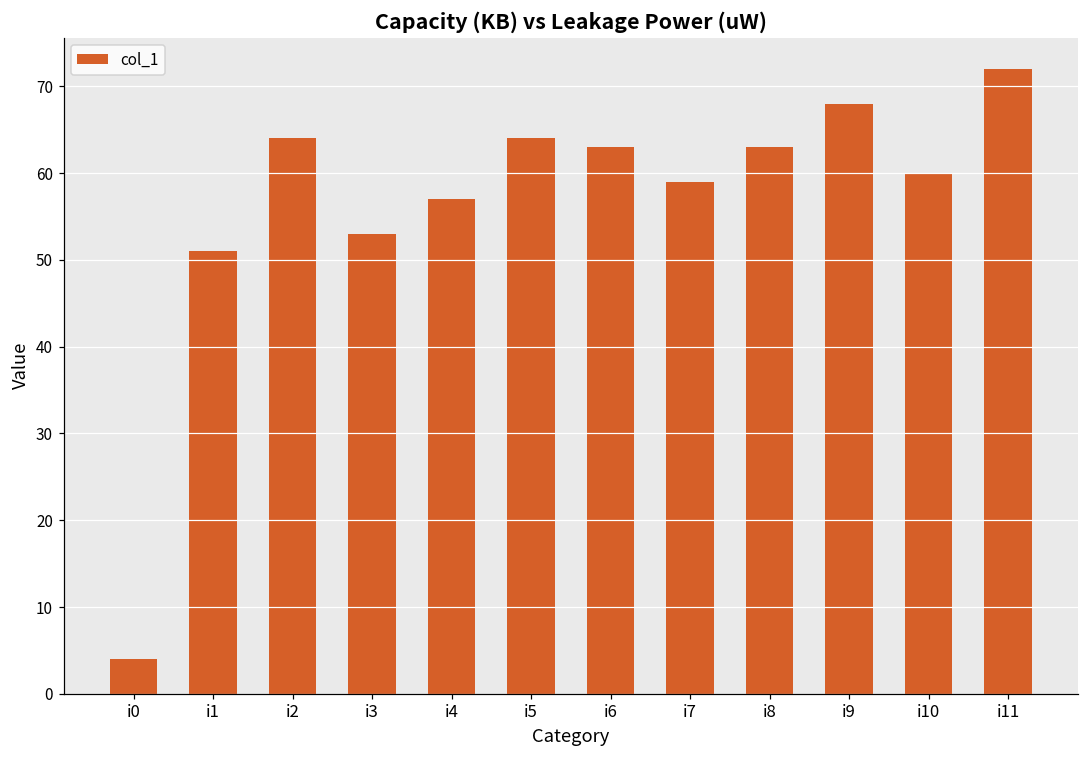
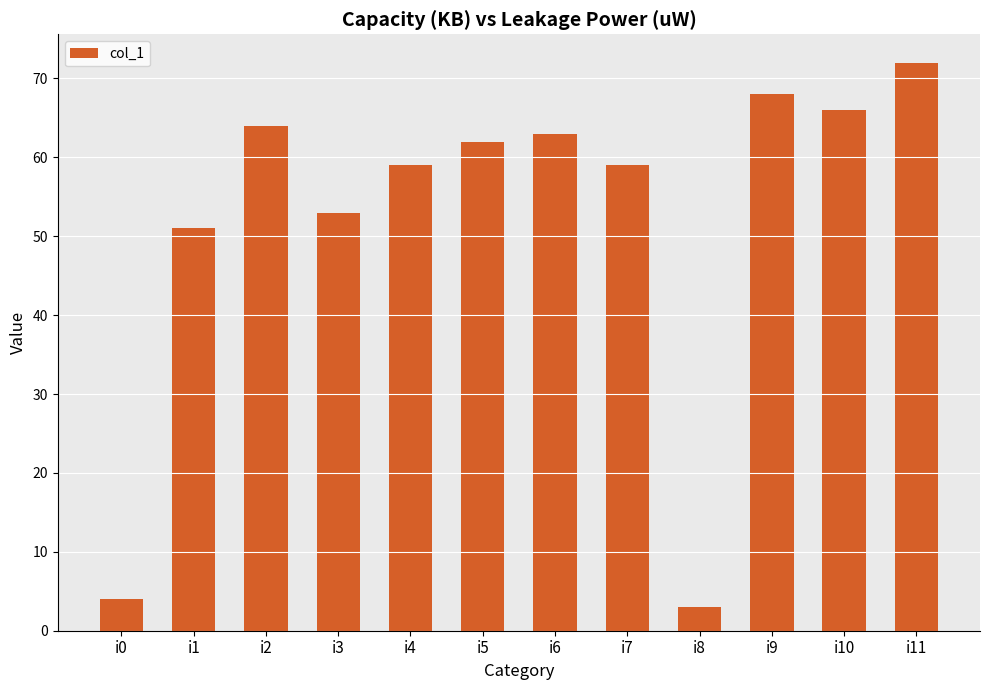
  {
    "i0": 4,
    "i1": 51,
    "i2": 64,
    "i3": 53,
-   "i4": 57,
-   "i5": 64,
+   "i4": 59,
+   "i5": 62,
    "i6": 63,
    "i7": 59,
-   "i8": 63,
+   "i8": 3,
    "i9": 68,
-   "i10": 60,
+   "i10": 66,
    "i11": 72
  }
